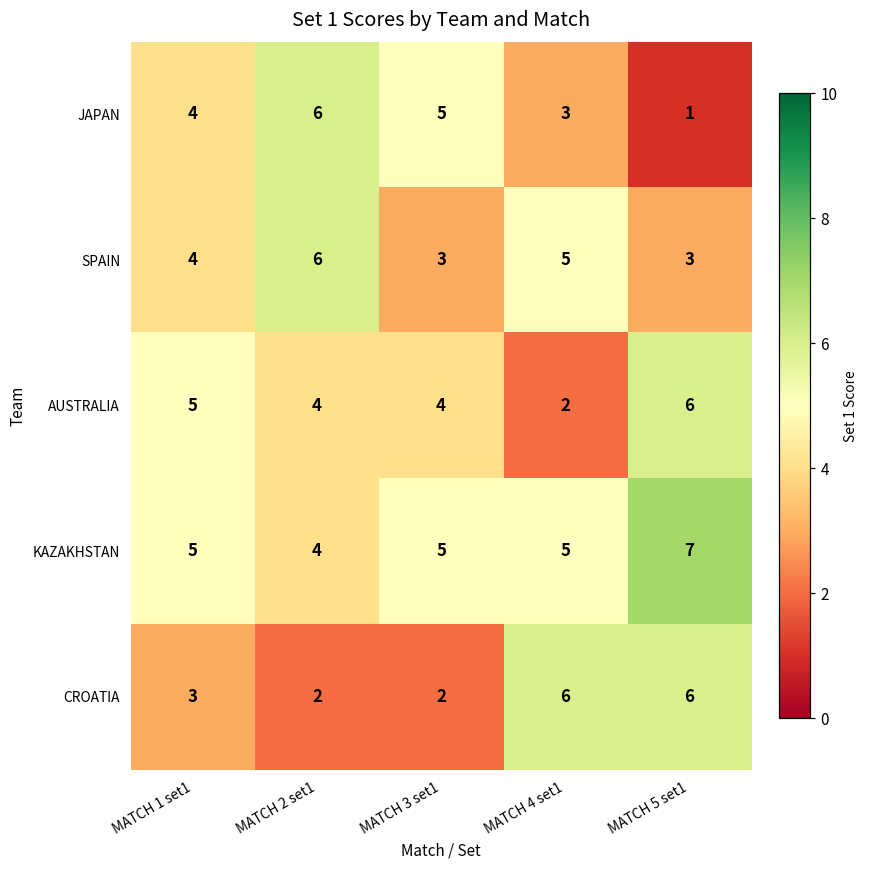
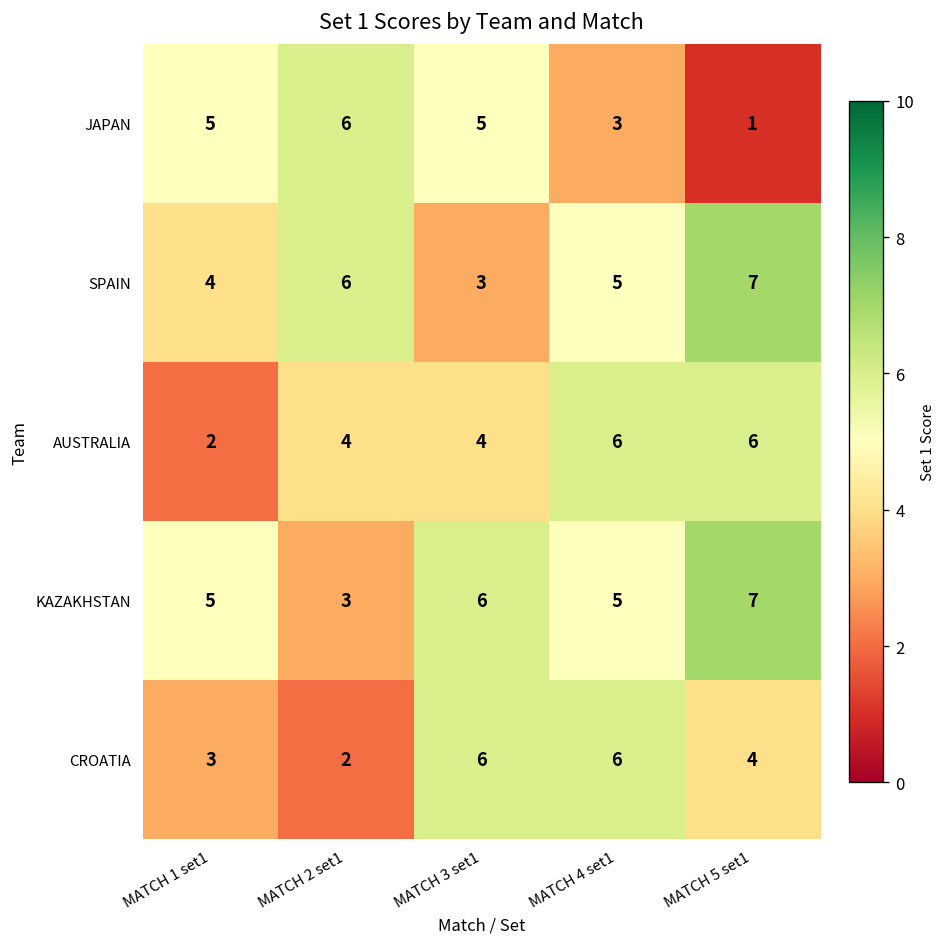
  {
    "JAPAN": {
-     "MATCH 1 set1": 4,
+     "MATCH 1 set1": 5,
      "MATCH 2 set1": 6,
      "MATCH 3 set1": 5,
      "MATCH 4 set1": 3,
      "MATCH 5 set1": 1
    },
    "SPAIN": {
      "MATCH 1 set1": 4,
      "MATCH 2 set1": 6,
      "MATCH 3 set1": 3,
      "MATCH 4 set1": 5,
-     "MATCH 5 set1": 3
+     "MATCH 5 set1": 7
    },
    "AUSTRALIA": {
-     "MATCH 1 set1": 5,
+     "MATCH 1 set1": 2,
      "MATCH 2 set1": 4,
      "MATCH 3 set1": 4,
-     "MATCH 4 set1": 2,
+     "MATCH 4 set1": 6,
      "MATCH 5 set1": 6
    },
    "KAZAKHSTAN": {
      "MATCH 1 set1": 5,
-     "MATCH 2 set1": 4,
-     "MATCH 3 set1": 5,
+     "MATCH 2 set1": 3,
+     "MATCH 3 set1": 6,
      "MATCH 4 set1": 5,
      "MATCH 5 set1": 7
    },
    "CROATIA": {
      "MATCH 1 set1": 3,
      "MATCH 2 set1": 2,
-     "MATCH 3 set1": 2,
+     "MATCH 3 set1": 6,
      "MATCH 4 set1": 6,
-     "MATCH 5 set1": 6
+     "MATCH 5 set1": 4
    }
  }
